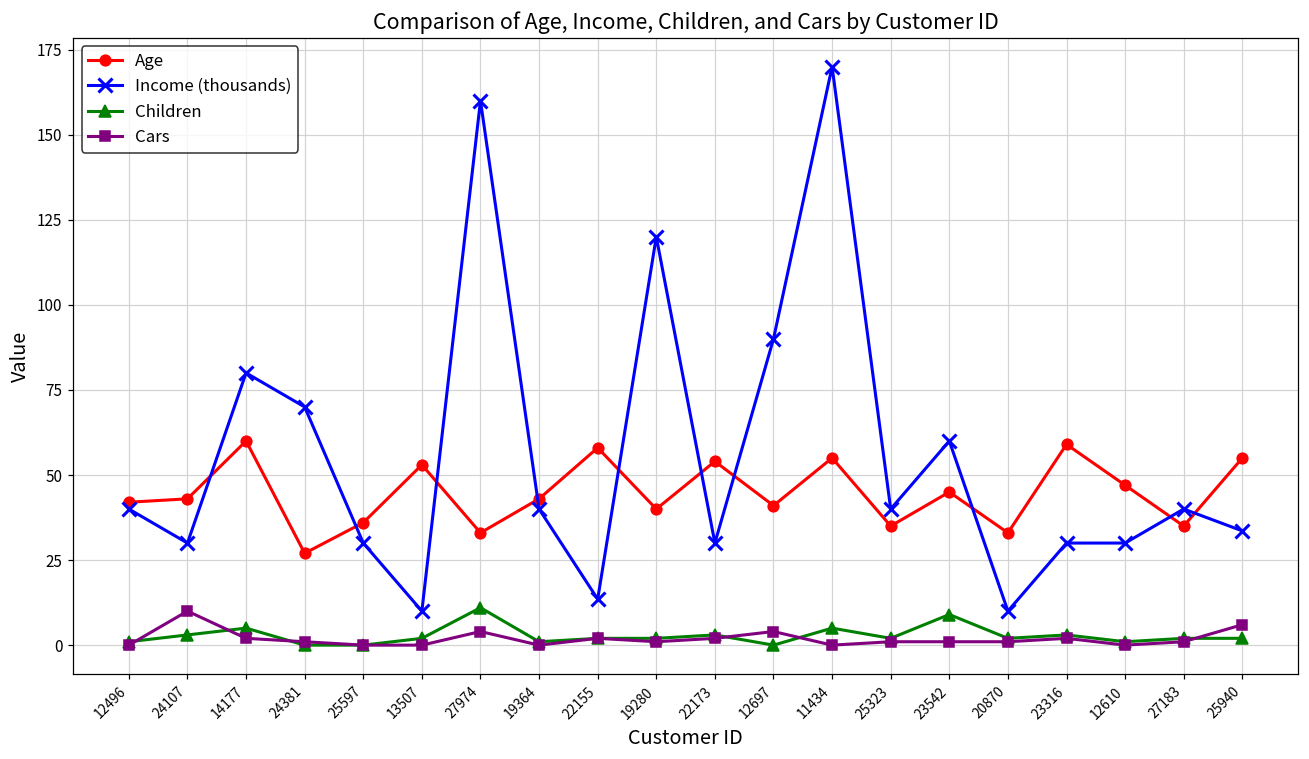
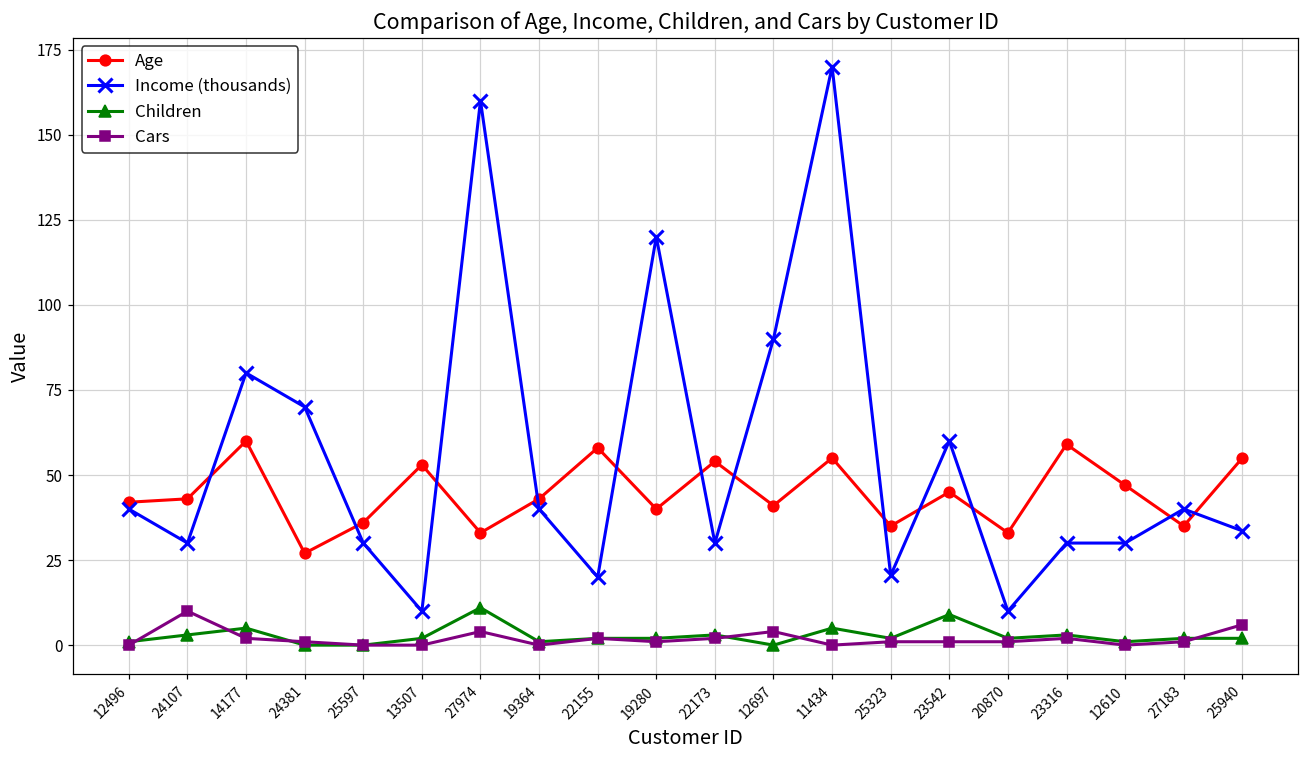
  {
    "Age": {
      "12496": 42,
      "24107": 43,
      "14177": 60,
      "24381": 27,
      "25597": 36,
      "13507": 53,
      "27974": 33,
      "19364": 43,
      "22155": 58,
      "19280": 40,
      "22173": 54,
      "12697": 41,
      "11434": 55,
      "25323": 35,
      "23542": 45,
      "20870": 33,
      "23316": 59,
      "12610": 47,
      "27183": 35,
      "25940": 55
    },
    "Income (thousands)": {
      "12496": 40,
      "24107": 30,
      "14177": 80,
      "24381": 70,
      "25597": 30,
      "13507": 10,
      "27974": 160,
      "19364": 40,
-     "22155": 14,
+     "22155": 20,
      "19280": 120,
      "22173": 30,
      "12697": 90,
      "11434": 170,
-     "25323": 40,
+     "25323": 20,
      "23542": 60,
      "20870": 10,
      "23316": 30,
      "12610": 30,
      "27183": 40,
      "25940": 34
    },
    "Children": {
      "12496": 1,
      "24107": 3,
      "14177": 5,
      "24381": 0,
      "13507": 2,
      "27974": 11,
      "19364": 1,
      "19280": 2,
      "22173": 3,
      "12697": 0,
      "11434": 5,
      "25323": 2,
      "23542": 9,
      "20870": 2,
      "23316": 3,
      "12610": 1,
      "27183": 2,
      "25940": 2
    },
    "Cars": {
      "12496": 0,
      "24107": 10,
      "14177": 2,
      "24381": 1,
      "13507": 0,
      "27974": 4,
      "19364": 0,
      "19280": 1,
      "22173": 2,
      "12697": 4,
      "11434": 0,
      "25323": 1,
      "23542": 1,
      "20870": 1,
      "23316": 2,
      "12610": 0,
      "27183": 1,
      "25940": 6
    }
  }
